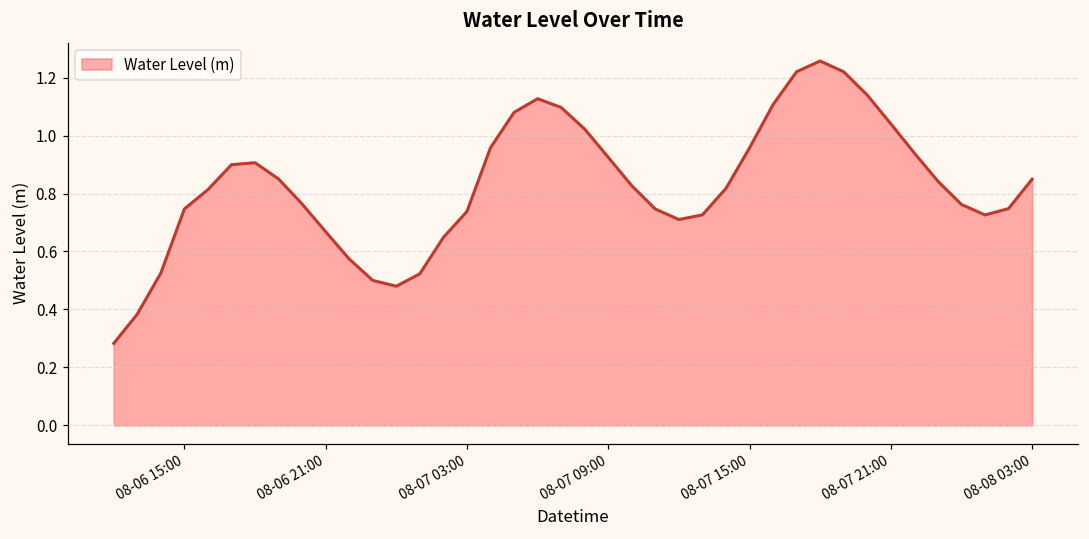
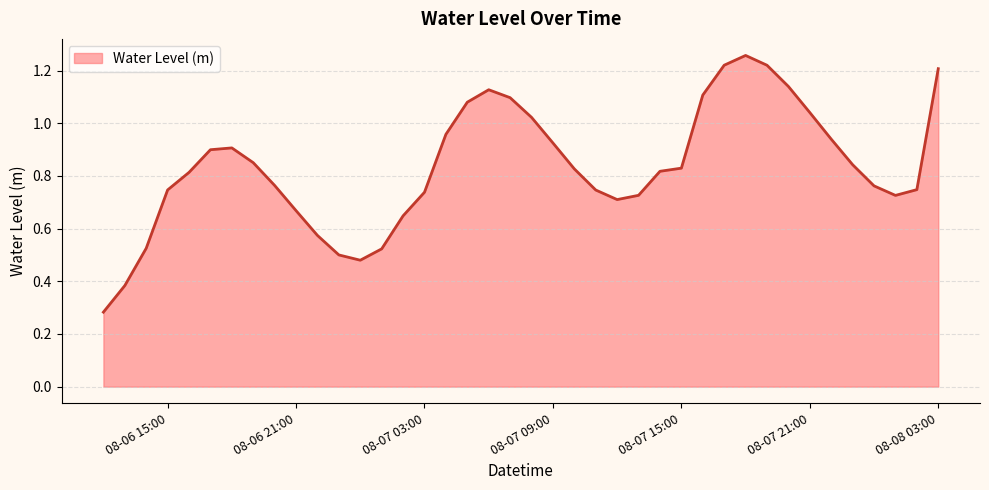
  {
    "08-06 15:00": 0.75,
    "08-06 21:00": 0.67,
    "08-07 03:00": 0.74,
    "08-07 09:00": 0.93,
-   "08-07 15:00": 0.96,
+   "08-07 15:00": 0.83,
    "08-07 21:00": 1.04,
-   "08-08 03:00": 0.85
+   "08-08 03:00": 1.21
  }
